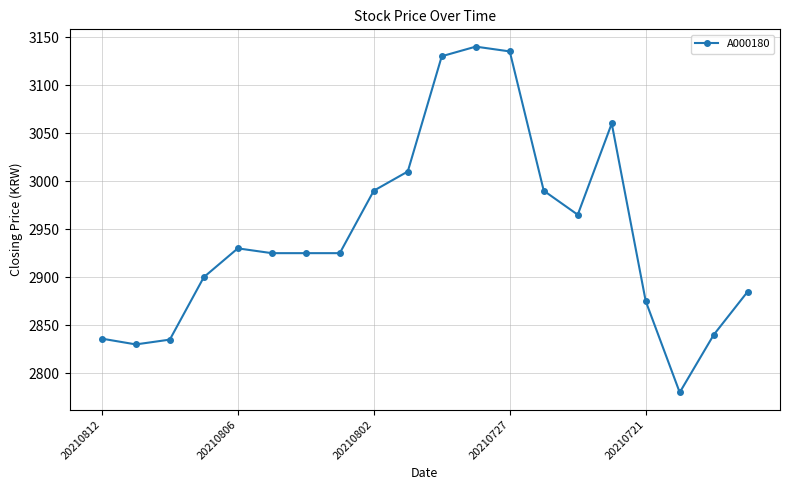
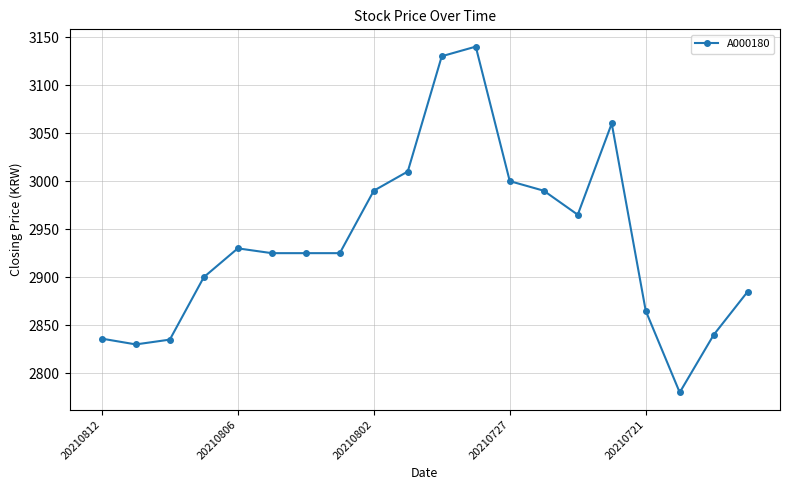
  {
    "20210812": 2840,
    "20210806": 2930,
    "20210802": 2990,
-   "20210727": 3140,
-   "20210721": 2880
+   "20210727": 3000,
+   "20210721": 2870
  }
